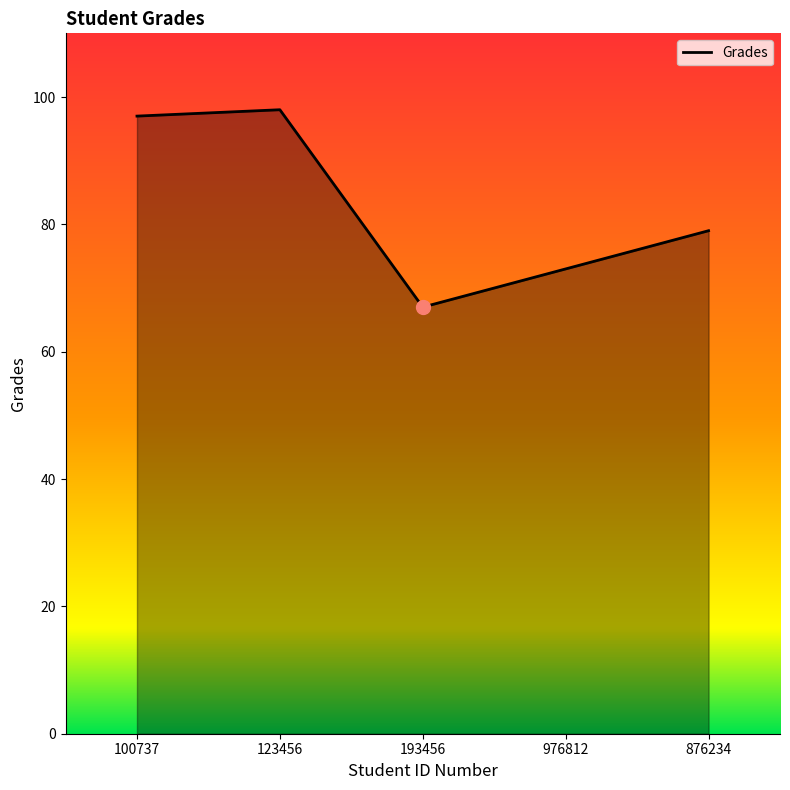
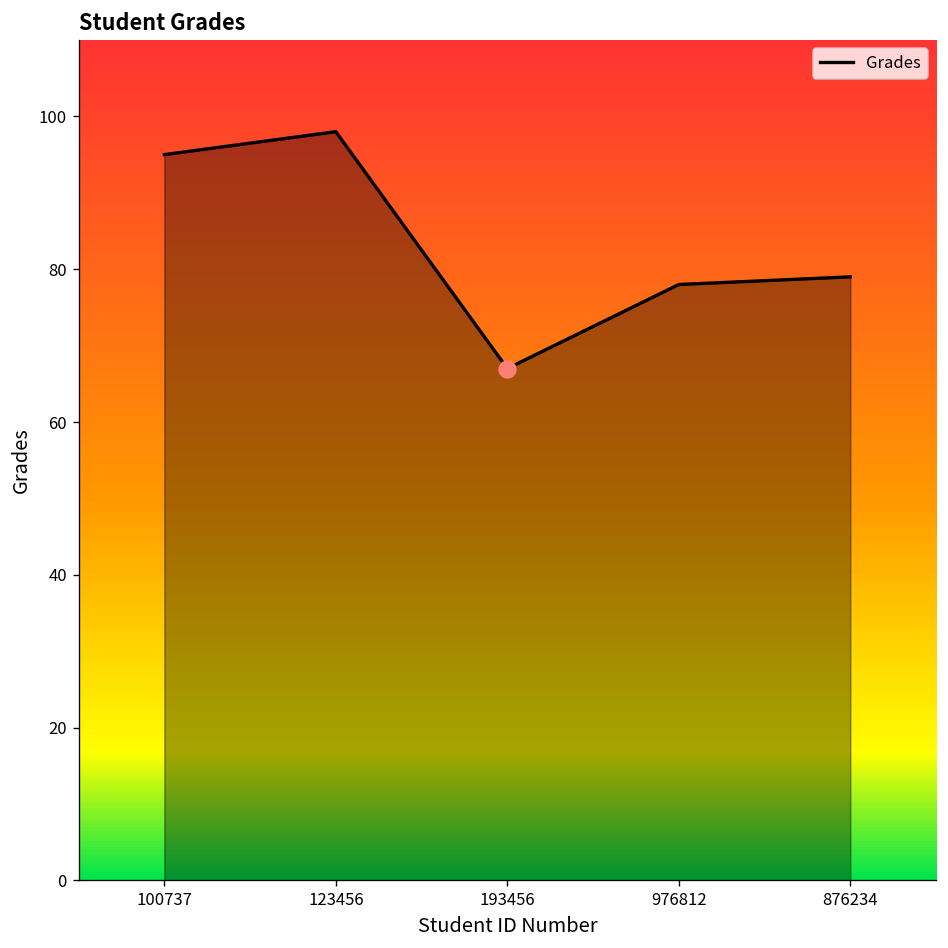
  {
    "Grades": {
-     "100737": 97,
+     "100737": 95,
      "123456": 98,
-     "976812": 73,
+     "976812": 78,
      "876234": 79
    }
  }
